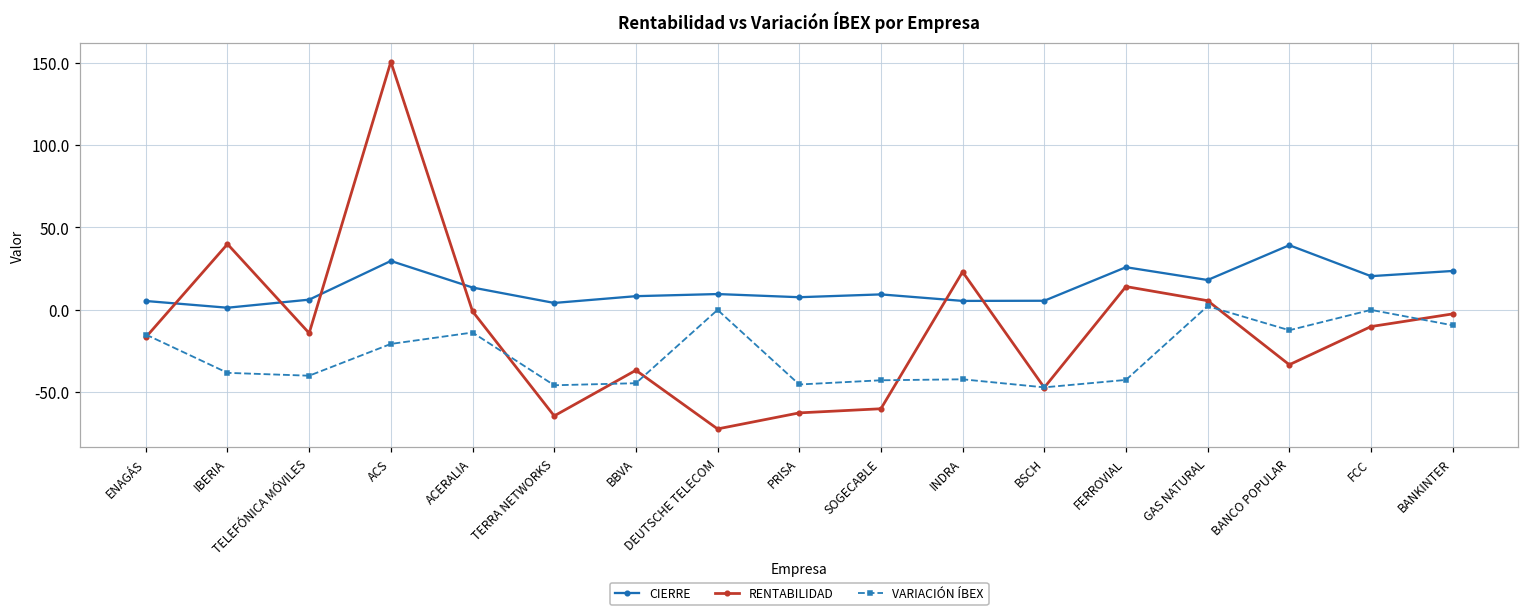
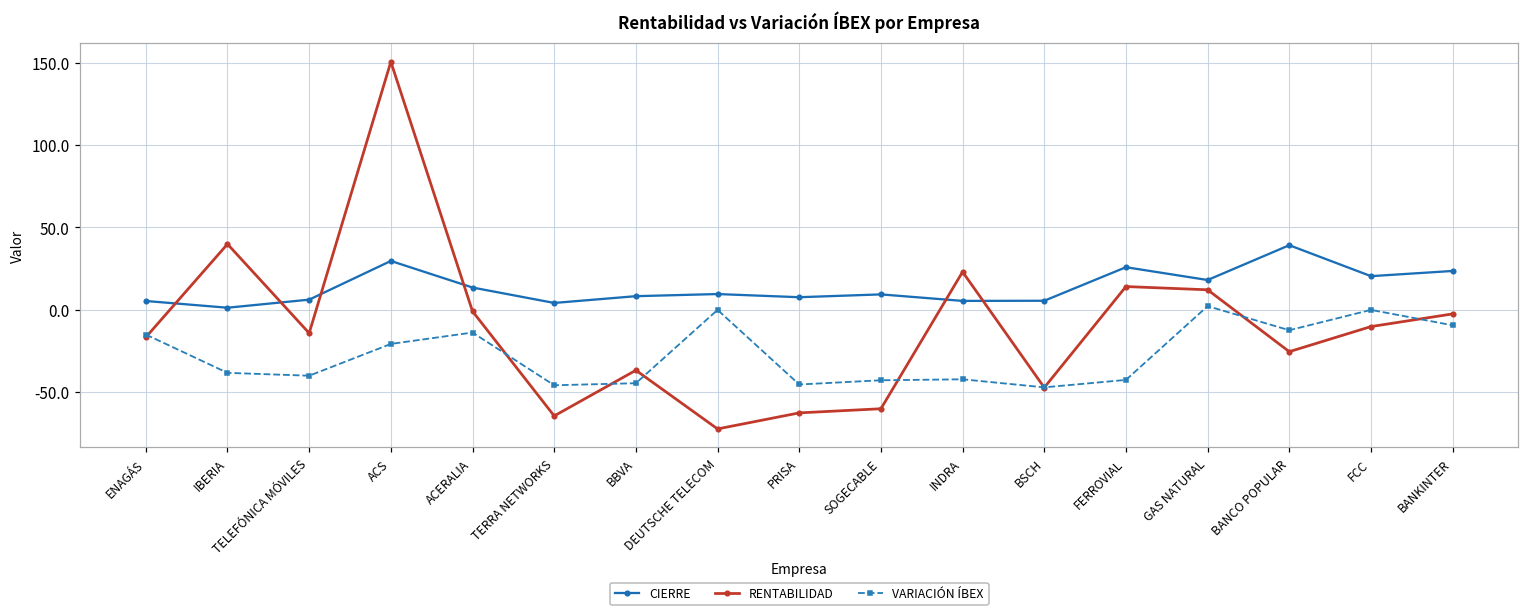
  {
    "RENTABILIDAD": {
      "IBERIA": 40,
      "TELEFÓNICA MÓVILES": -14,
      "ACS": 151,
      "ACERALIA": -1,
      "TERRA NETWORKS": -64,
      "BBVA": -37,
      "DEUTSCHE TELECOM": -72,
      "PRISA": -63,
      "SOGECABLE": -60,
      "INDRA": 23,
      "FERROVIAL": 14,
-     "GAS NATURAL": 6,
-     "BANCO POPULAR": -33,
+     "GAS NATURAL": 12,
+     "BANCO POPULAR": -25,
      "FCC": -10,
      "BANKINTER": -2
    }
  }
